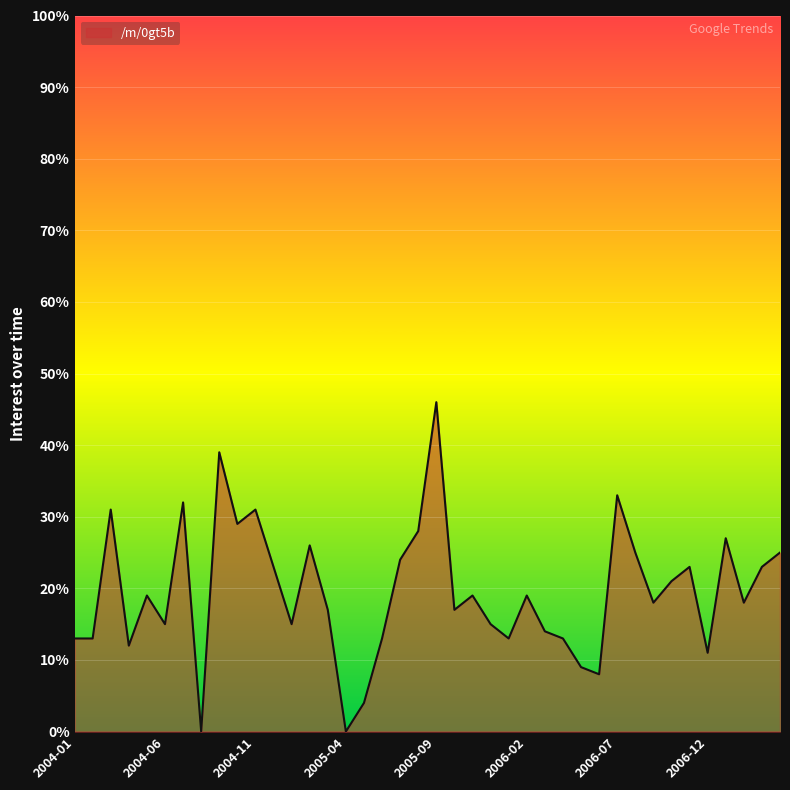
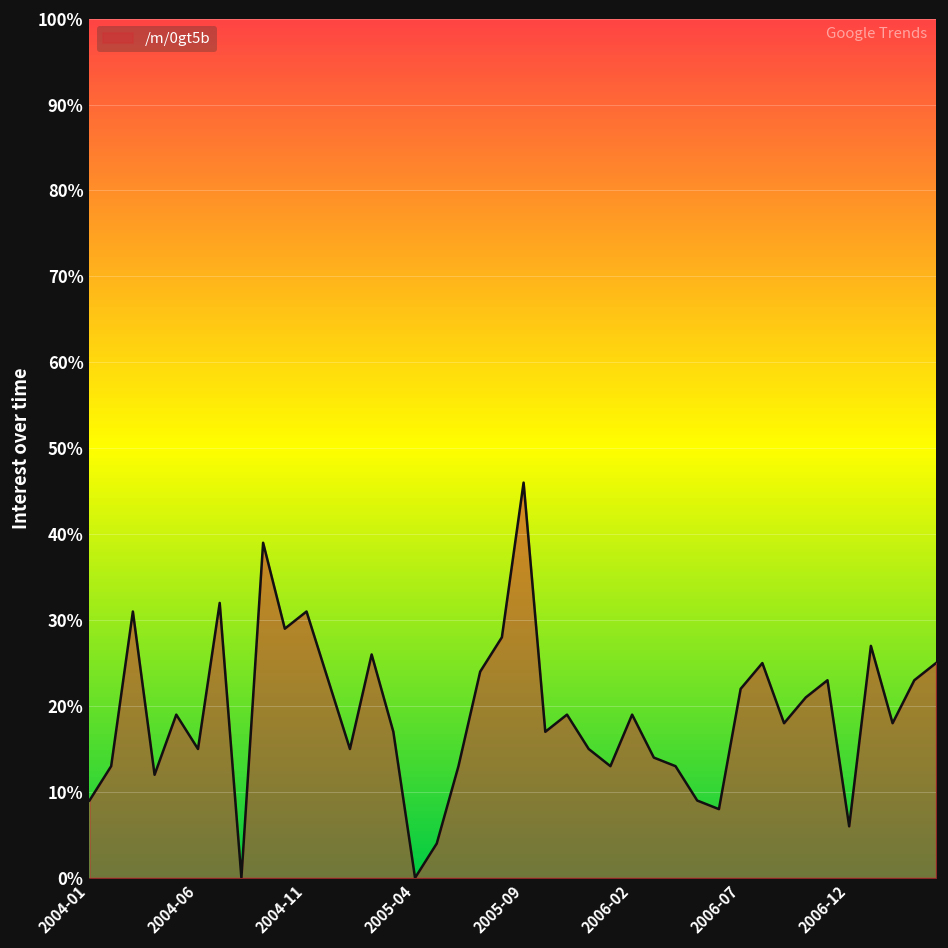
  {
-   "2004-01": "13%",
+   "2004-01": "9%",
    "2004-06": "15%",
    "2004-11": "31%",
    "2005-04": "0%",
    "2005-09": "46%",
    "2006-02": "19%",
-   "2006-07": "33%",
-   "2006-12": "11%"
+   "2006-07": "22%",
+   "2006-12": "6%"
  }
